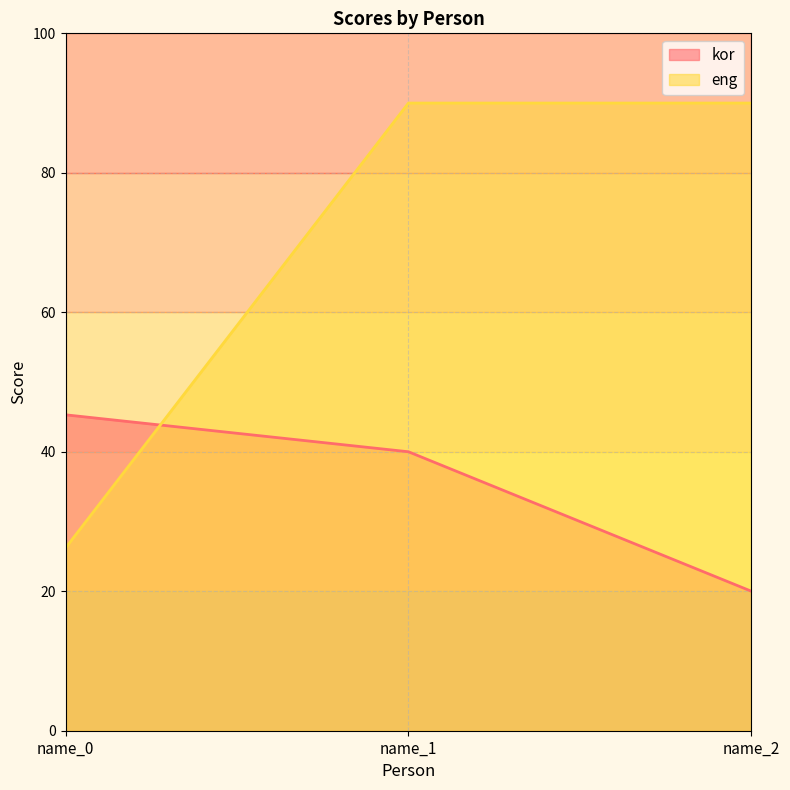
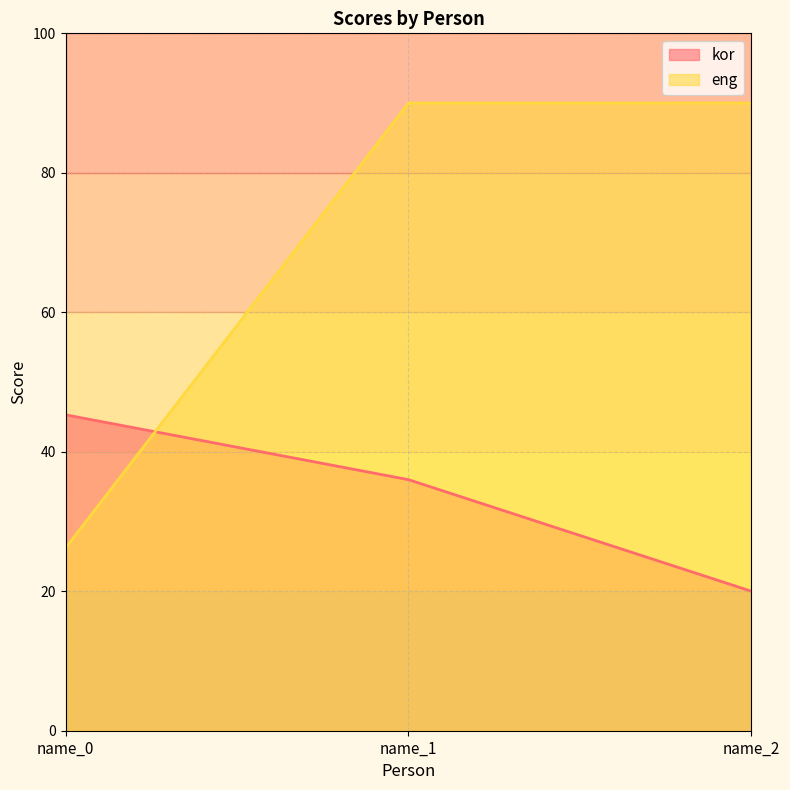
  {
    "kor": {
      "name_0": 45,
-     "name_1": 40,
+     "name_1": 36,
      "name_2": 20
    },
    "eng": {
      "name_0": 26,
      "name_1": 90,
      "name_2": 90
    }
  }
